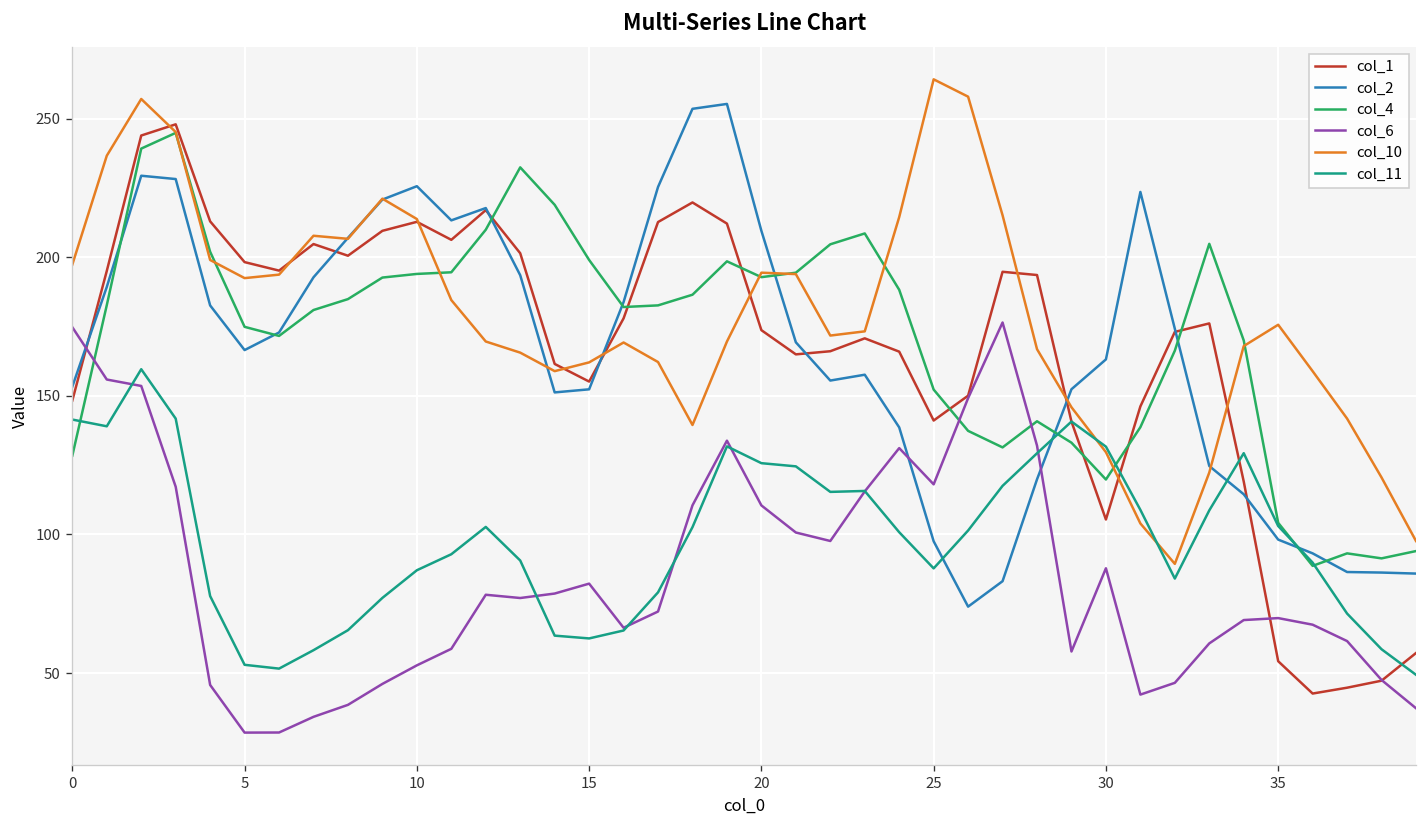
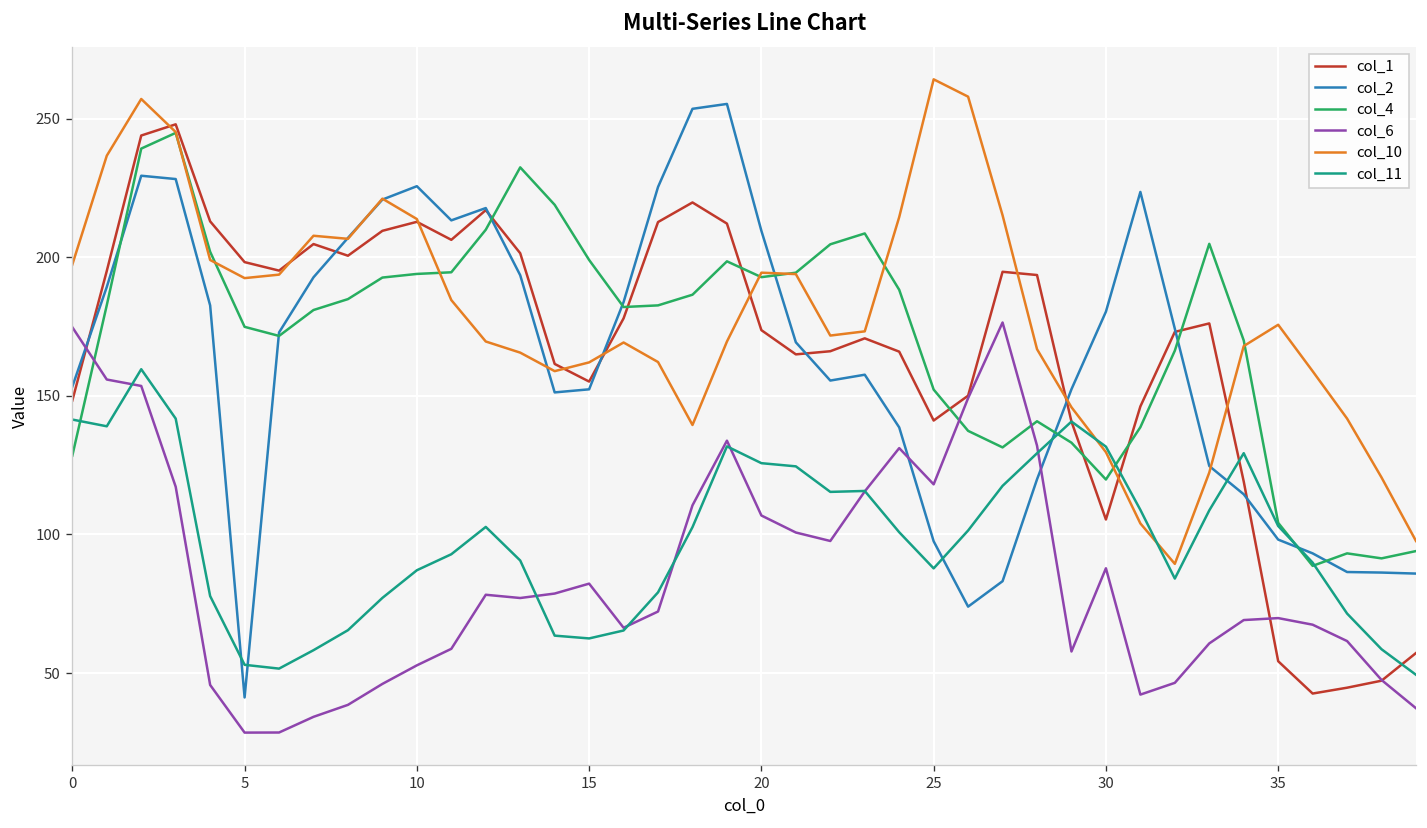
  {
    "col_1": {
      "0": 148,
      "5": 198,
      "15": 155,
      "20": 174,
      "25": 141,
      "30": 105,
      "35": 54
    },
    "col_2": {
      "0": 153,
-     "5": 167,
+     "5": 41,
      "10": 226,
      "15": 152,
      "20": 210,
      "25": 98,
-     "30": 163,
+     "30": 180,
      "35": 98
    },
    "col_6": {
      "0": 175,
      "5": 28,
      "10": 53,
      "15": 82,
-     "20": 110,
+     "20": 107,
      "25": 118,
      "30": 88,
      "35": 70
    },
    "col_10": {
      "0": 197,
      "5": 193,
      "15": 162,
      "20": 194,
      "25": 264,
      "30": 130,
      "35": 176
    }
  }
